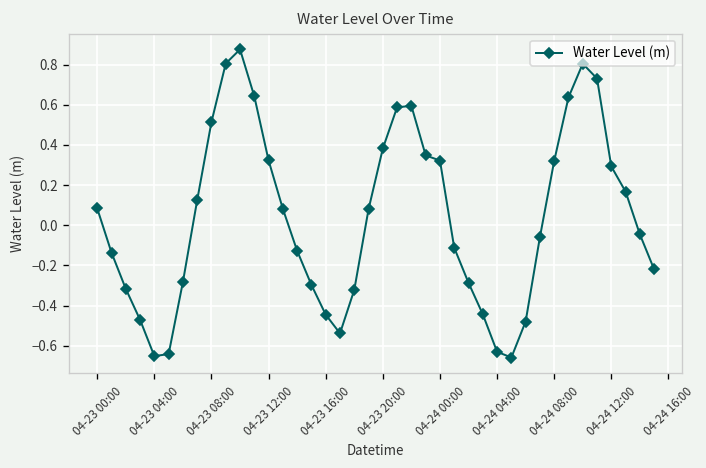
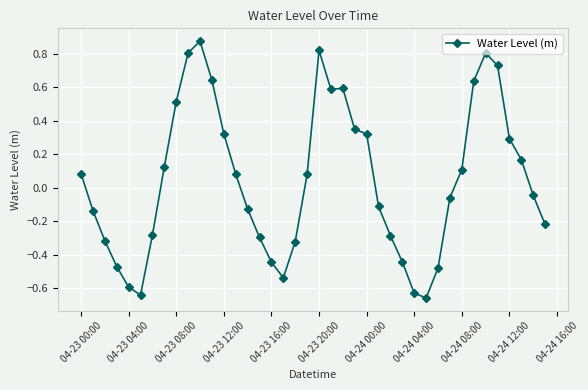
  {
    "04-23 00:00": 0.08,
-   "04-23 04:00": -0.65,
+   "04-23 04:00": -0.59,
    "04-23 08:00": 0.51,
    "04-23 12:00": 0.32,
    "04-23 16:00": -0.45,
-   "04-23 20:00": 0.38,
+   "04-23 20:00": 0.82,
    "04-24 00:00": 0.32,
    "04-24 04:00": -0.63,
-   "04-24 08:00": 0.32,
+   "04-24 08:00": 0.11,
    "04-24 12:00": 0.29
  }
